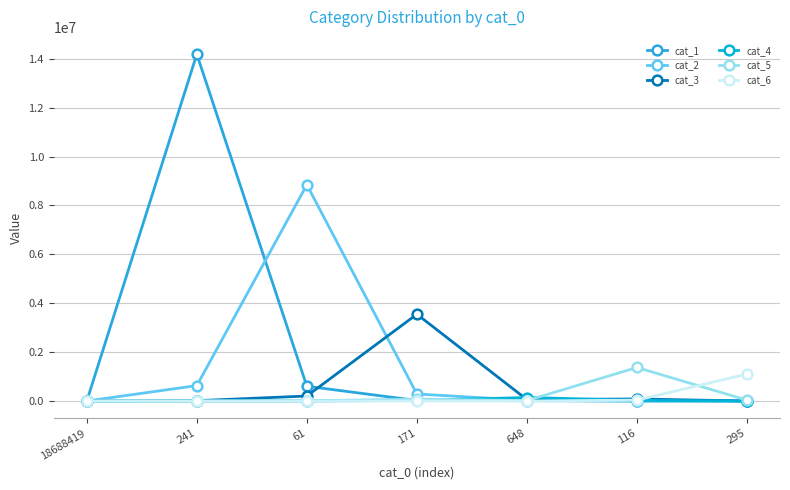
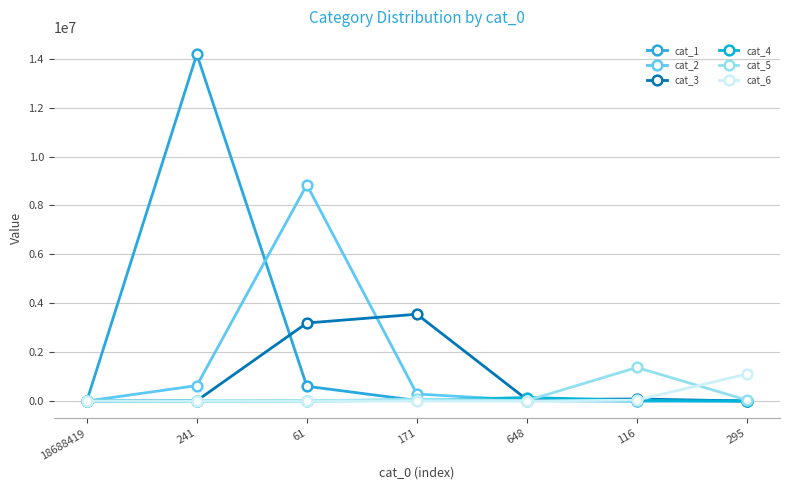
  {
    "cat_3": {
-     "61": 200000,
+     "61": 3200000,
      "171": 3600000
    },
    "cat_6": {
      "295": 1100000
    }
  }
